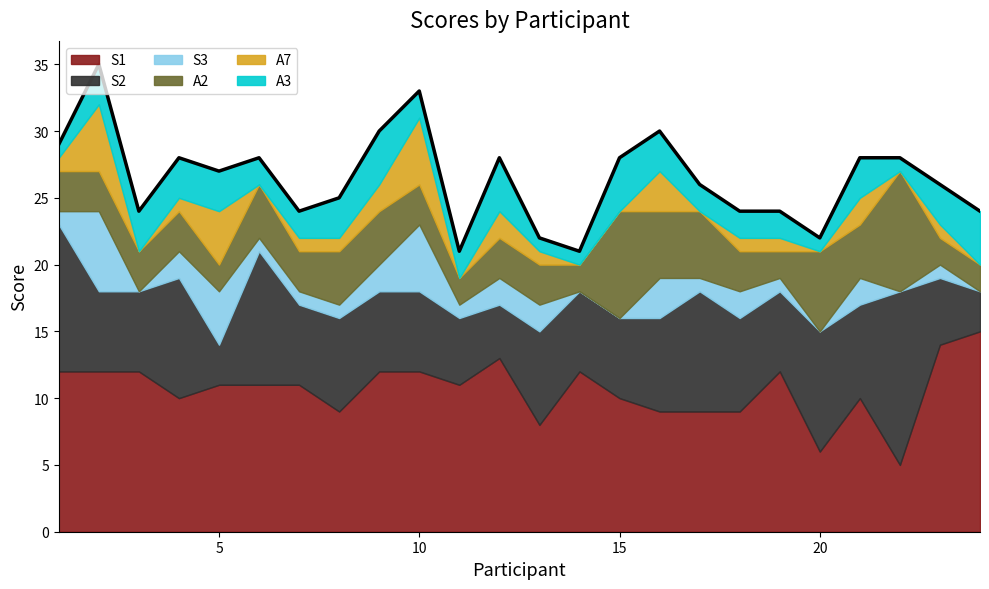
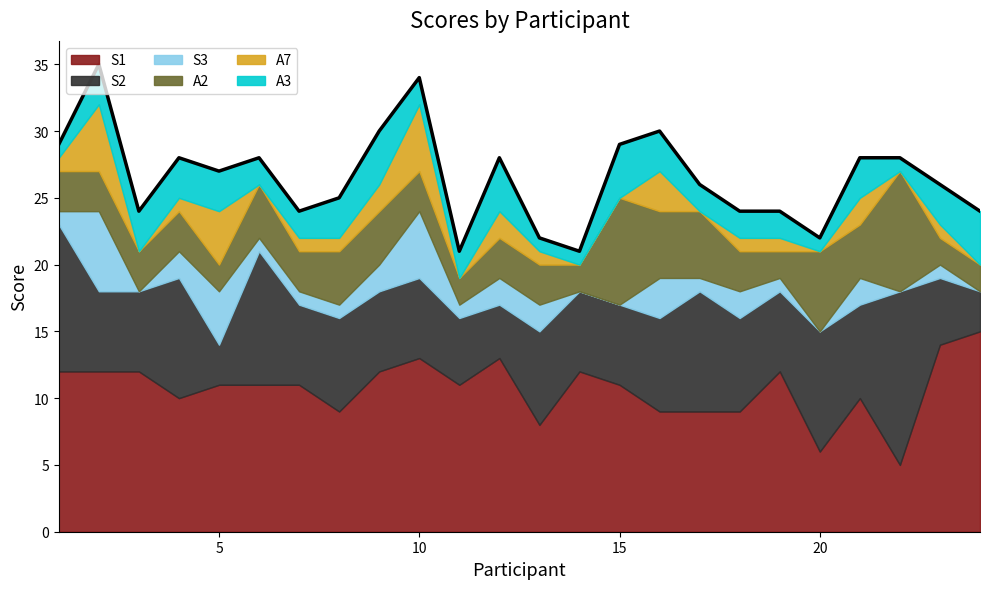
  {
    "S1": {
      "5": 11,
-     "10": 12,
-     "15": 10,
+     "10": 13,
+     "15": 11,
      "20": 6
    },
    "A2": {
      "5": 2,
      "10": 3
    },
    "A7": {
      "5": 4,
      "10": 5
    },
    "A3": {
      "5": 3,
      "10": 2,
      "15": 4,
      "20": 1
    }
  }
